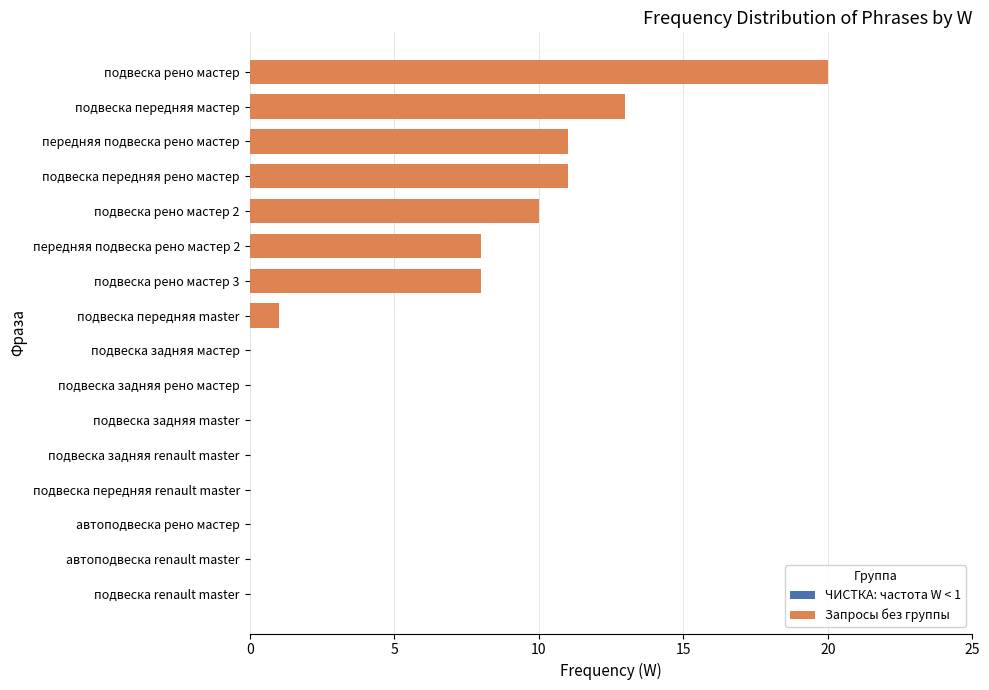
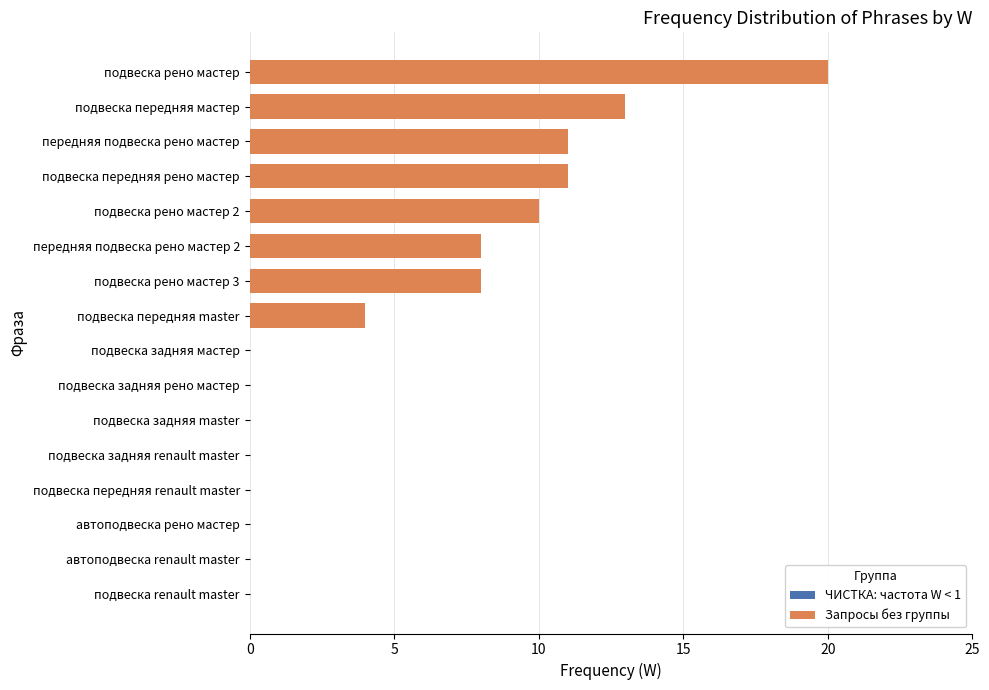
  {
    "Запросы без группы": {
      "подвеска рено мастер": 20,
      "подвеска передняя мастер": 13,
      "передняя подвеска рено мастер": 11,
      "подвеска передняя рено мастер": 11,
      "подвеска рено мастер 2": 10,
      "передняя подвеска рено мастер 2": 8,
      "подвеска рено мастер 3": 8,
-     "подвеска передняя master": 1
+     "подвеска передняя master": 4
    }
  }
